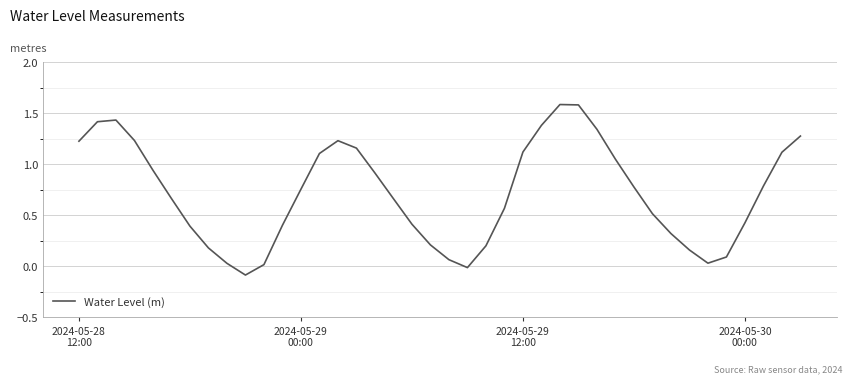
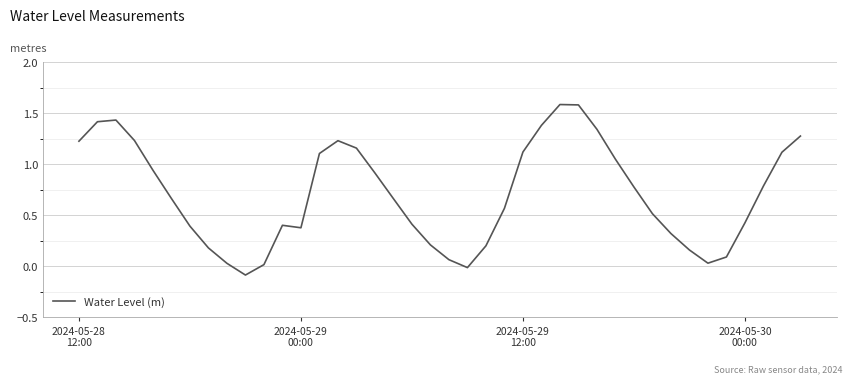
  {
    "2024-05-28 12:00": 1.23,
-   "2024-05-29 00:00": 0.75,
+   "2024-05-29 00:00": 0.38,
    "2024-05-29 12:00": 1.12,
    "2024-05-30 00:00": 0.42
  }
